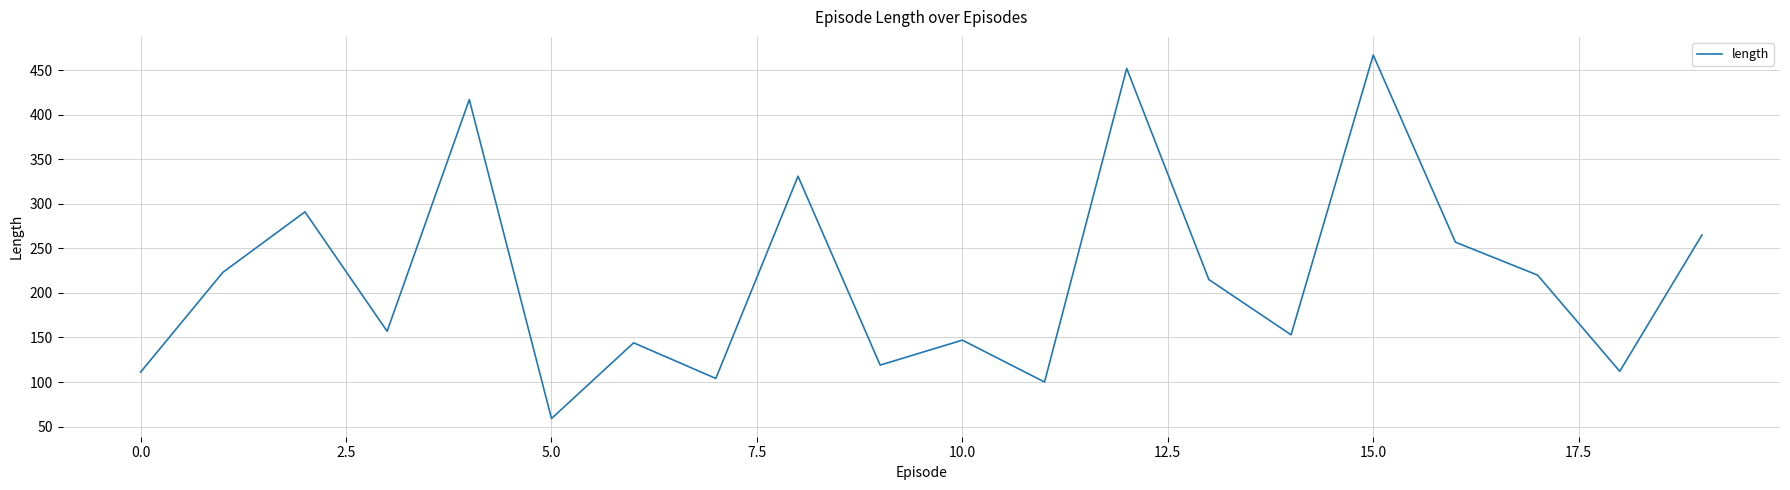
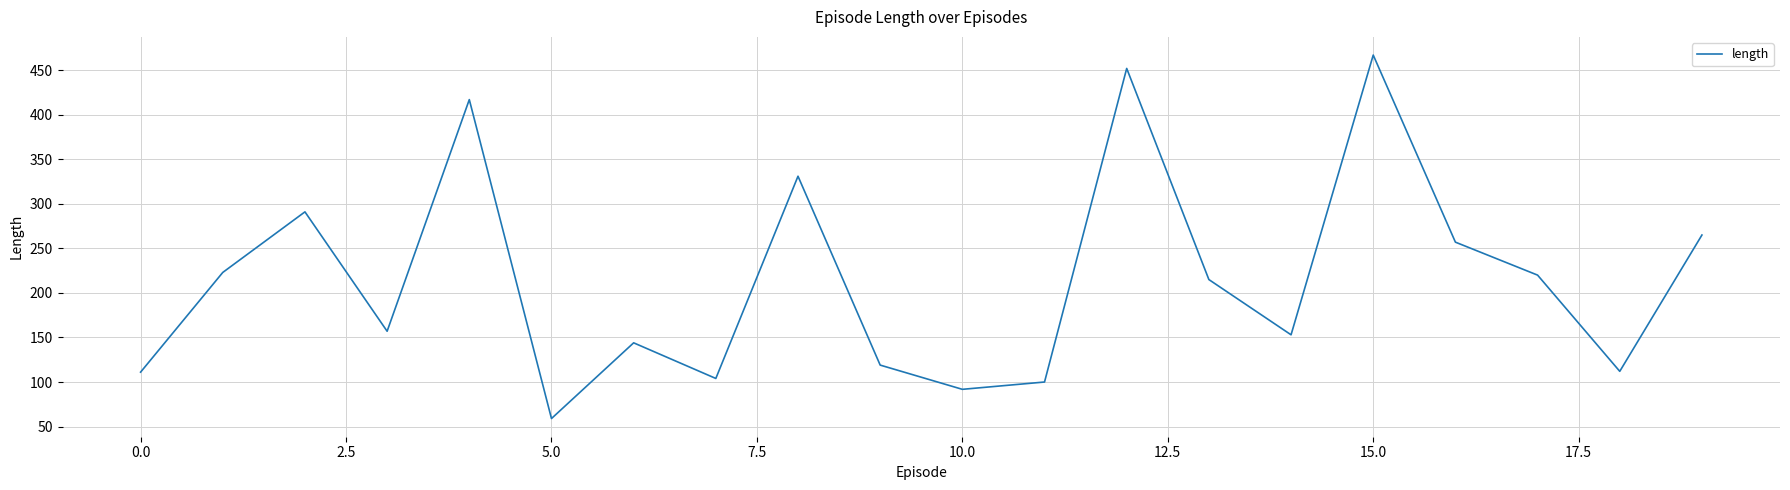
  {
    "0.0": 110,
    "5.0": 60,
-   "10.0": 150,
+   "10.0": 90,
    "15.0": 470
  }
